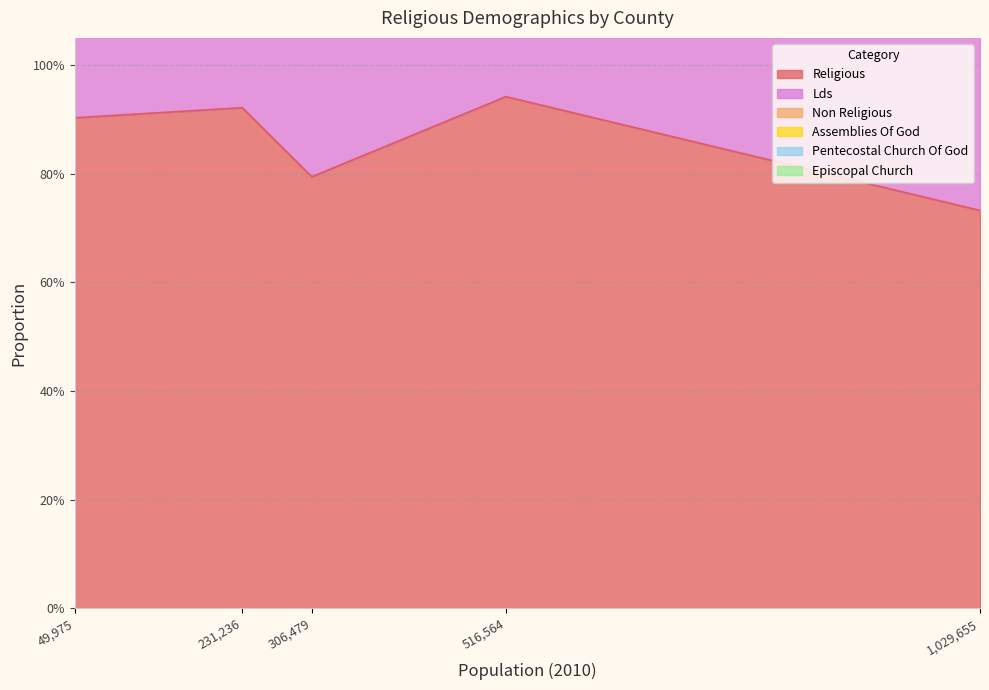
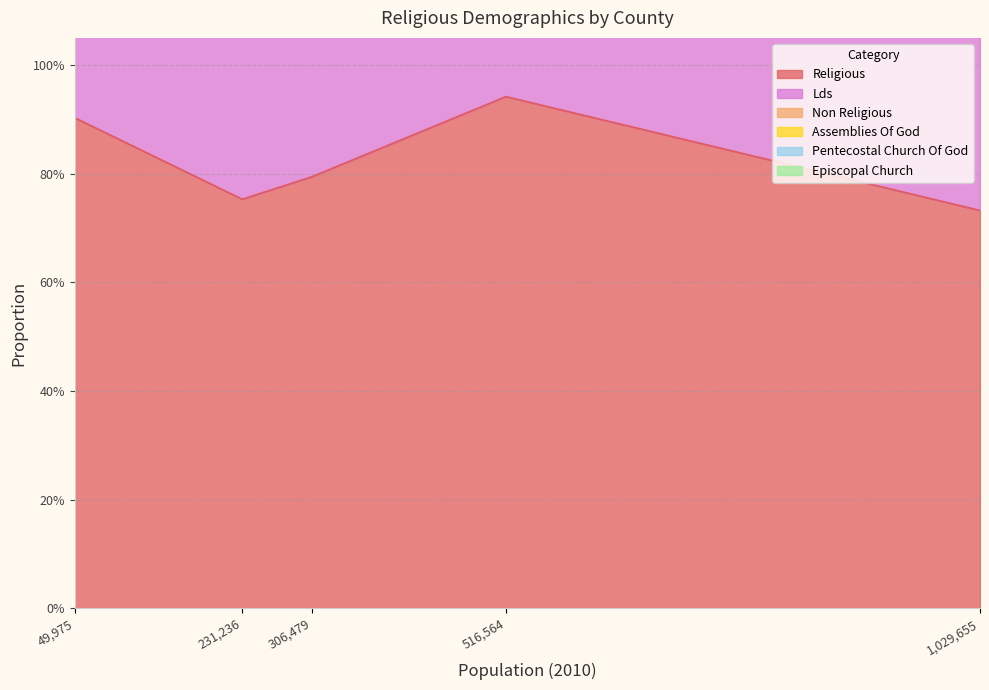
  {
    "Religious": {
      "49,975": "90%",
-     "231,236": "92%",
+     "231,236": "75%",
      "306,479": "79%",
      "516,564": "94%",
      "1,029,655": "73%"
    }
  }
